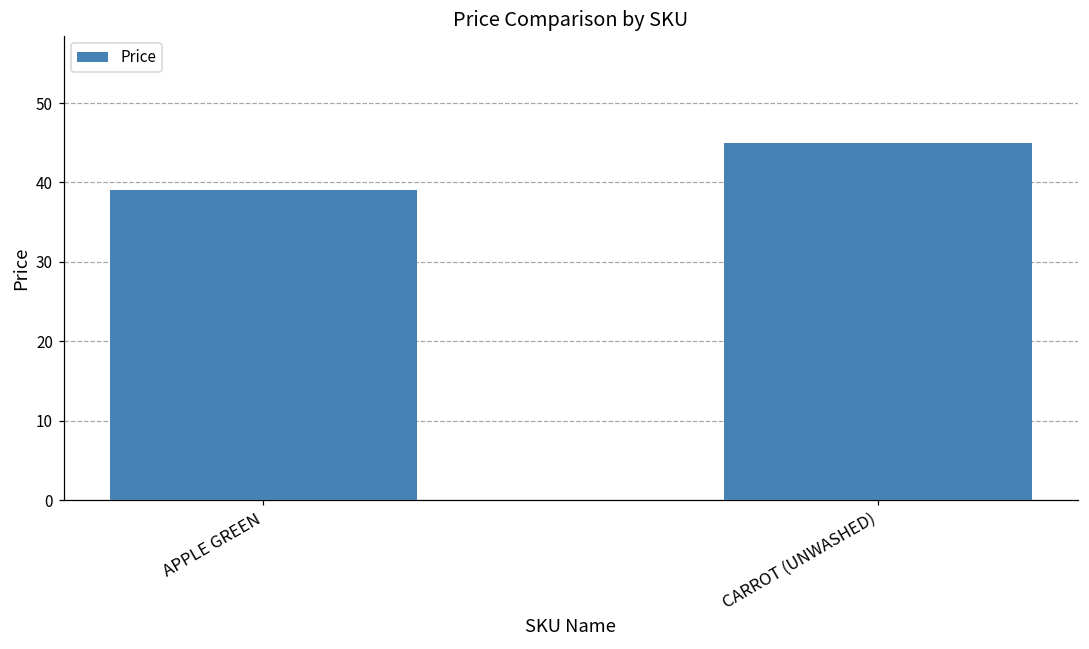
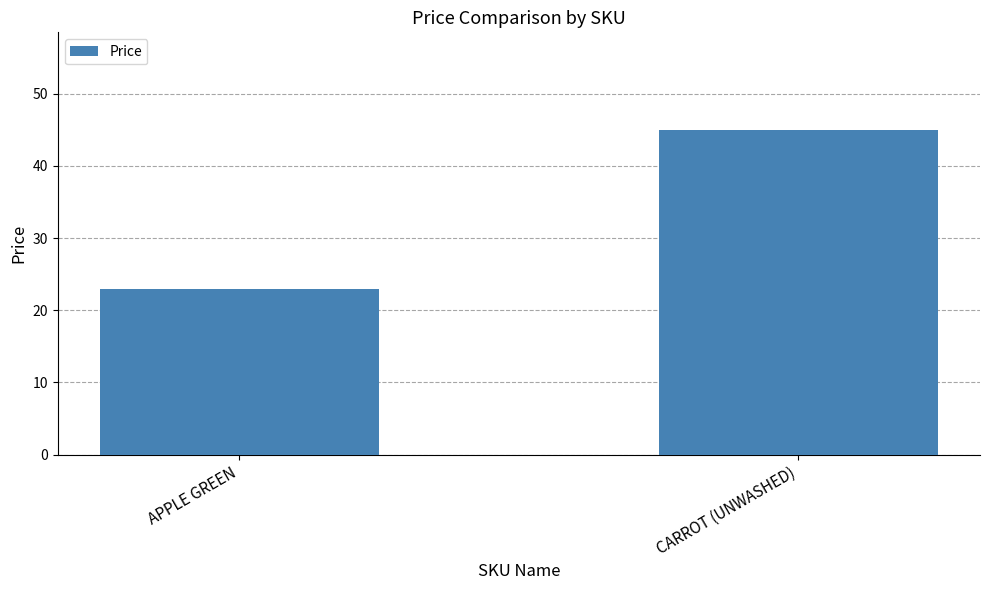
  {
-   "APPLE GREEN": 39,
+   "APPLE GREEN": 23,
    "CARROT (UNWASHED)": 45
  }
